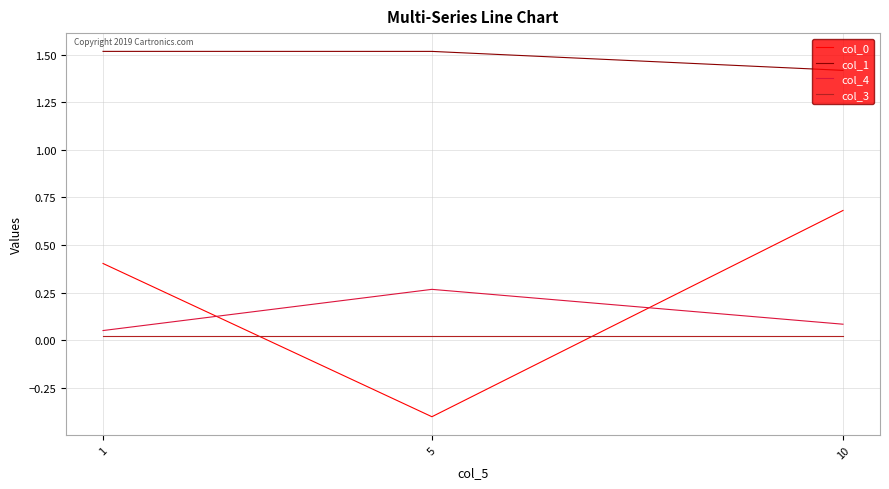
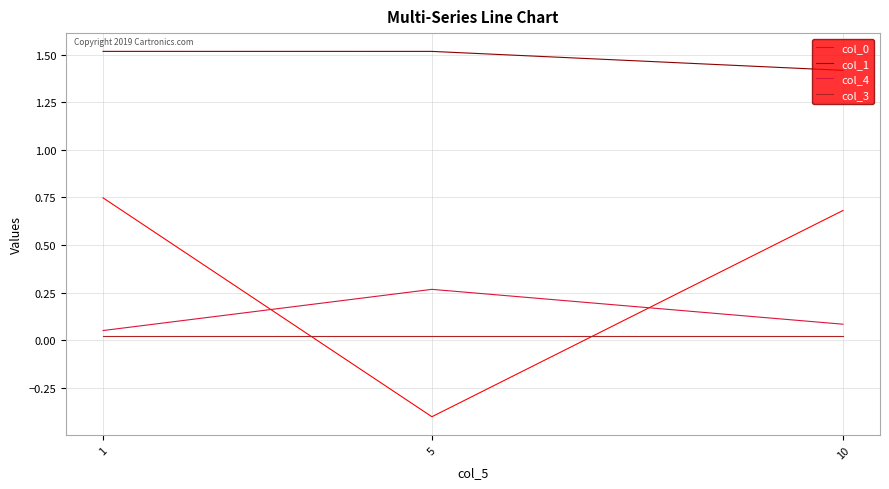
  {
    "col_0": {
-     "1": 0.40,
+     "1": 0.75,
      "5": -0.40,
      "10": 0.68
    },
    "col_1": {
      "5": 1.52
    }
  }
